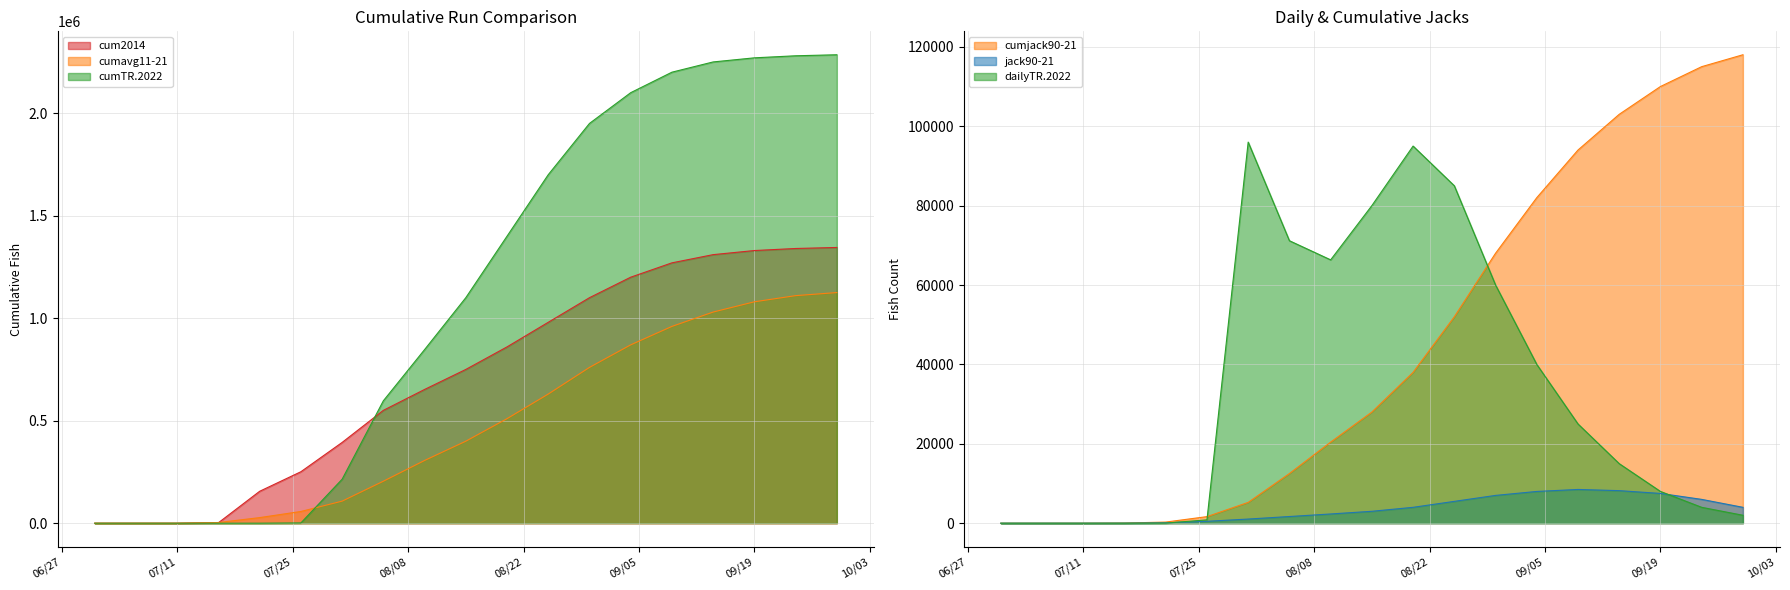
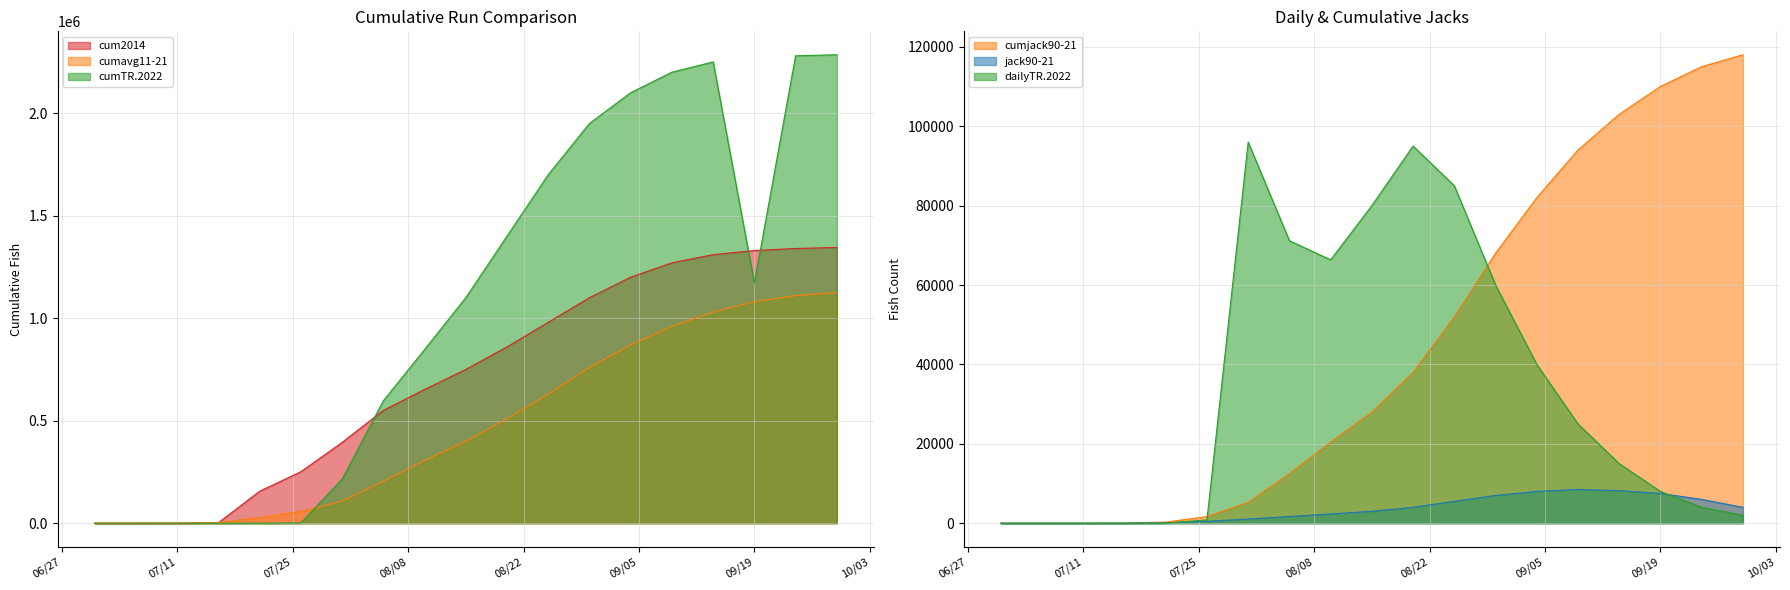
  {
    "Cumulative Run Comparison": {
      "cum2014": {
        "09/19": 1330000
      },
      "cumavg11-21": {
        "09/19": 1080000
      },
      "cumTR.2022": {
-       "09/19": 2270000
+       "09/19": 1170000
      }
    },
    "Daily & Cumulative Jacks": {
      "cumjack90-21": {
        "09/19": 110000
      }
    }
  }
